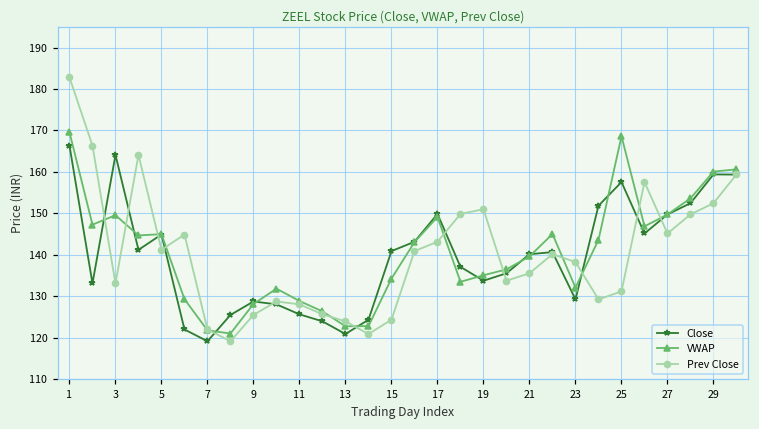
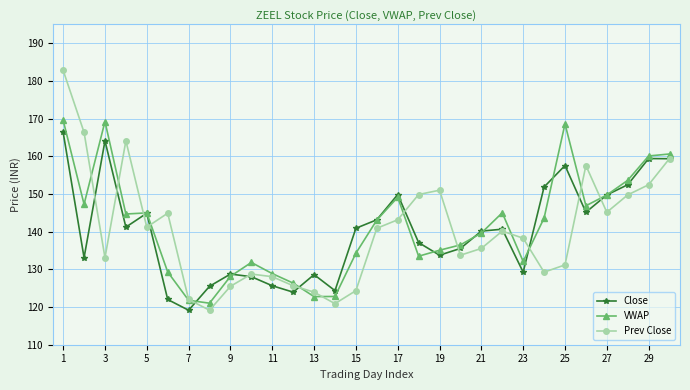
  {
    "Close": {
      "1": 166,
      "3": 164,
      "7": 119,
      "11": 126,
-     "13": 121,
+     "13": 129,
      "15": 141,
      "17": 150,
      "19": 134,
      "23": 129,
      "25": 158
    },
    "VWAP": {
      "1": 170,
-     "3": 150,
+     "3": 169,
      "11": 129,
      "13": 123,
      "15": 134,
      "17": 149,
      "19": 135,
      "23": 132,
      "25": 169
    },
    "Prev Close": {
      "1": 183,
      "3": 133,
      "5": 141,
      "9": 126,
      "11": 128,
      "13": 124,
      "15": 124,
      "17": 143,
      "19": 151,
      "21": 136,
      "23": 138,
      "25": 131,
      "27": 145,
      "29": 152
    }
  }
